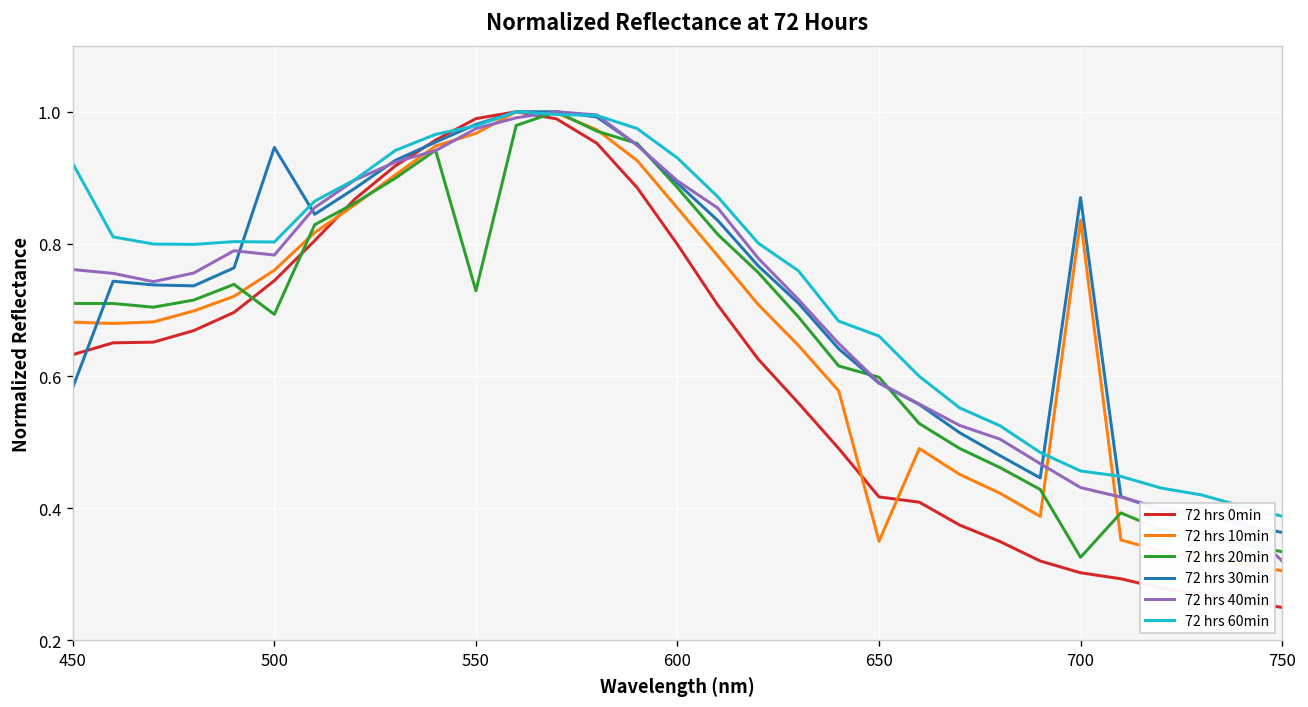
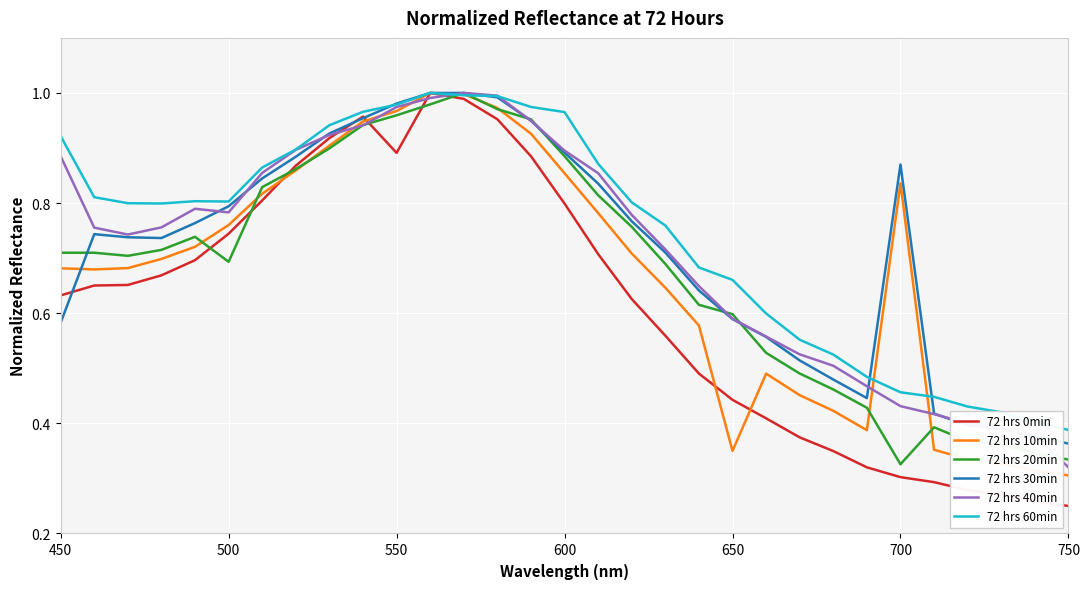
  {
    "72 hrs 0min": {
      "450": 0.63,
      "500": 0.74,
-     "550": 0.99,
+     "550": 0.89,
      "600": 0.80,
-     "650": 0.42,
+     "650": 0.44,
      "700": 0.30,
      "750": 0.25
    },
    "72 hrs 10min": {
      "450": 0.68,
      "500": 0.76,
      "550": 0.97,
      "600": 0.85,
      "650": 0.35,
      "700": 0.84,
      "750": 0.31
    },
    "72 hrs 20min": {
      "450": 0.71,
      "500": 0.69,
-     "550": 0.73,
+     "550": 0.96,
      "600": 0.89,
      "650": 0.60,
      "700": 0.33,
      "750": 0.33
    },
    "72 hrs 30min": {
      "450": 0.58,
-     "500": 0.95,
+     "500": 0.79,
      "700": 0.87,
      "750": 0.36
    },
    "72 hrs 40min": {
-     "450": 0.76,
+     "450": 0.89,
      "500": 0.78,
      "700": 0.43,
      "750": 0.32
    },
    "72 hrs 60min": {
      "450": 0.92,
      "500": 0.80,
-     "600": 0.93,
+     "600": 0.97,
      "650": 0.66,
      "700": 0.46,
      "750": 0.39
    }
  }
